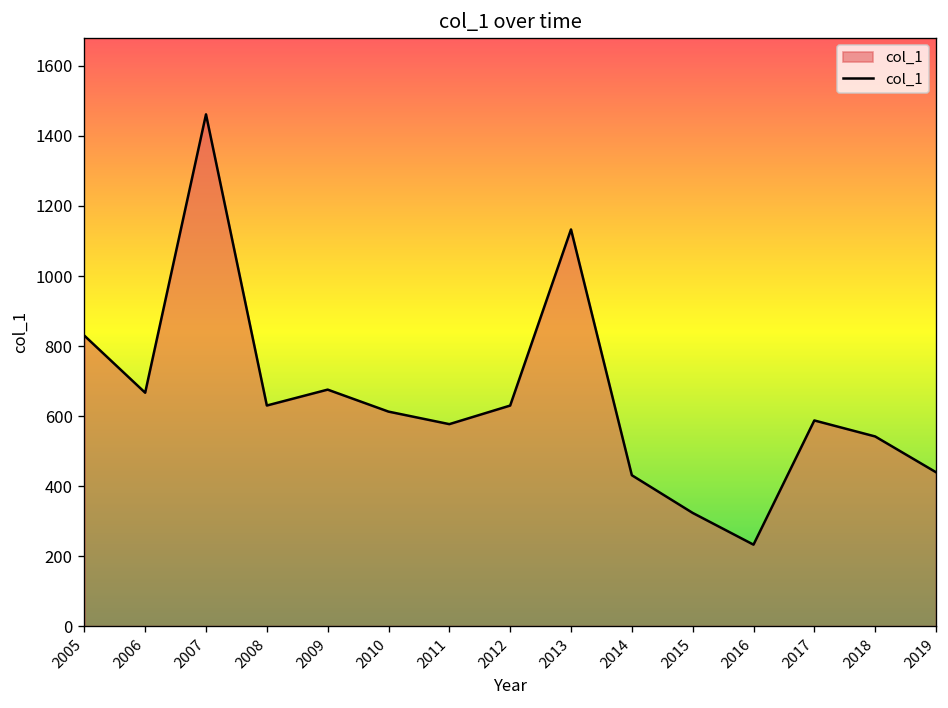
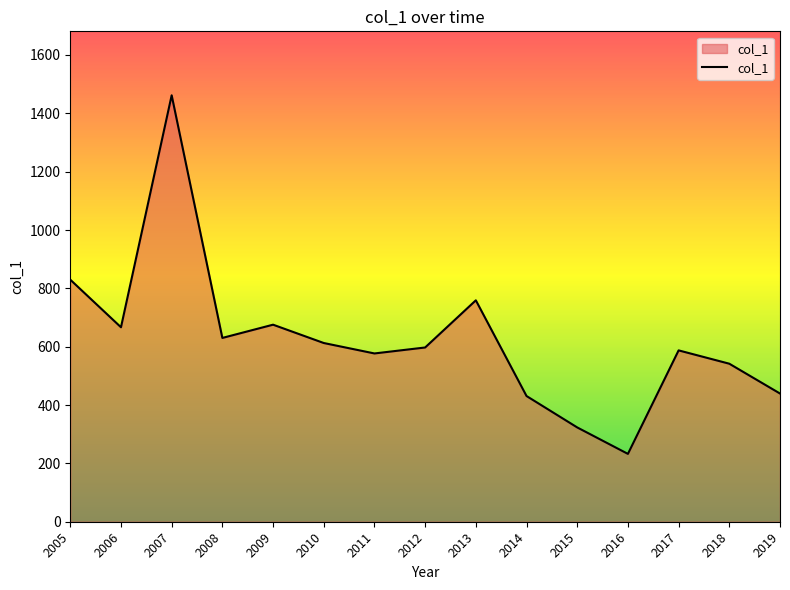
  {
    "2005": 830,
    "2006": 670,
    "2007": 1460,
    "2008": 630,
    "2009": 680,
    "2010": 610,
    "2011": 580,
-   "2012": 630,
-   "2013": 1130,
+   "2012": 600,
+   "2013": 760,
    "2014": 430,
    "2015": 320,
    "2016": 230,
    "2017": 590,
    "2018": 540,
    "2019": 440
  }
